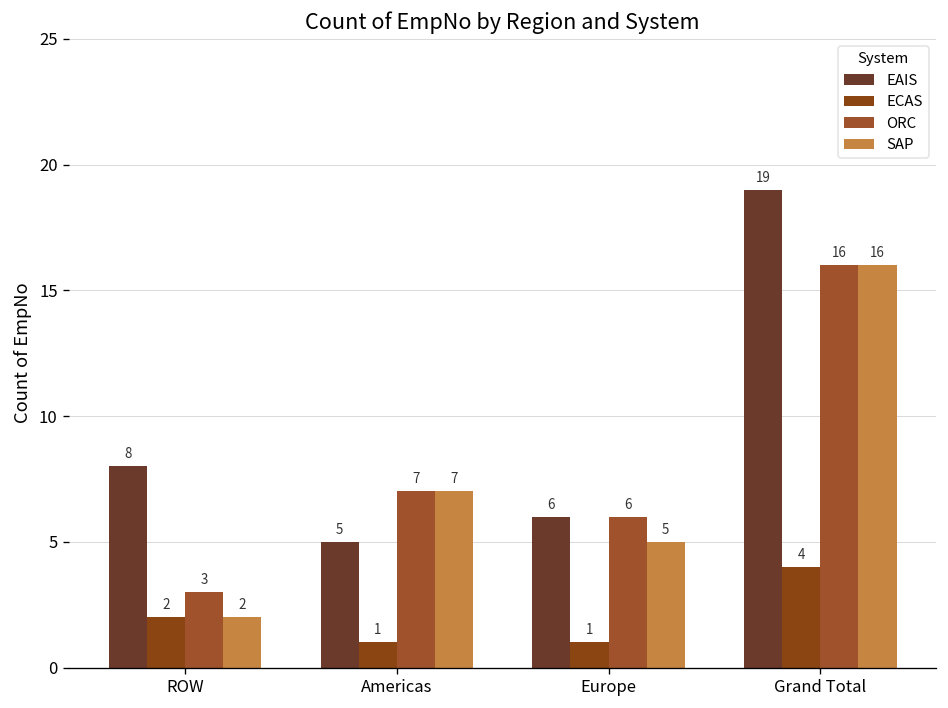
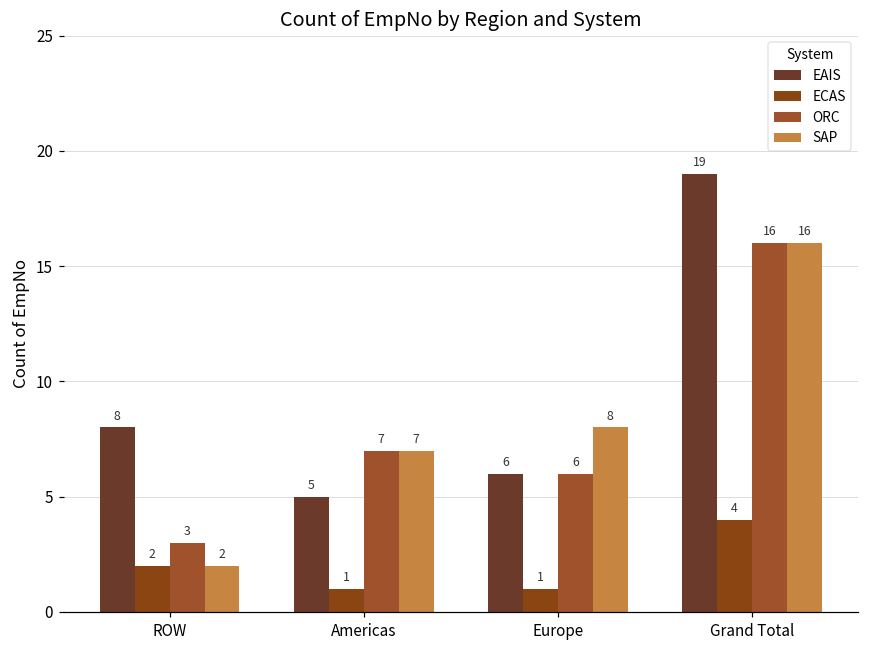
  {
    "SAP": {
      "ROW": 2,
      "Americas": 7,
-     "Europe": 5,
+     "Europe": 8,
      "Grand Total": 16
    }
  }
